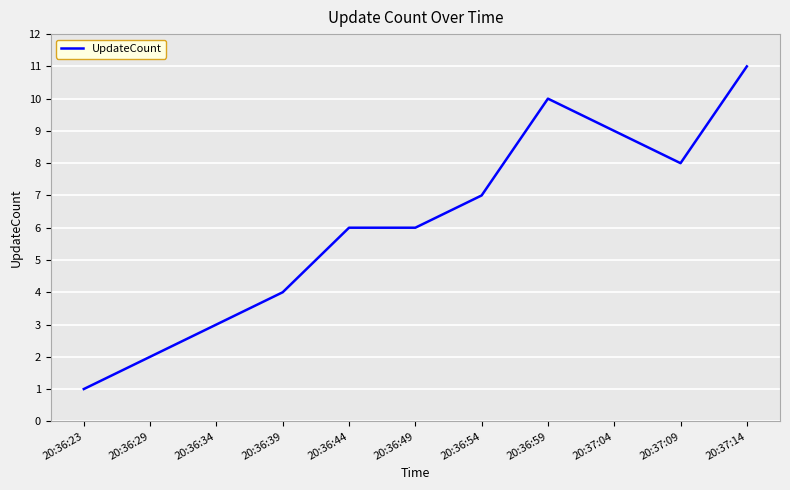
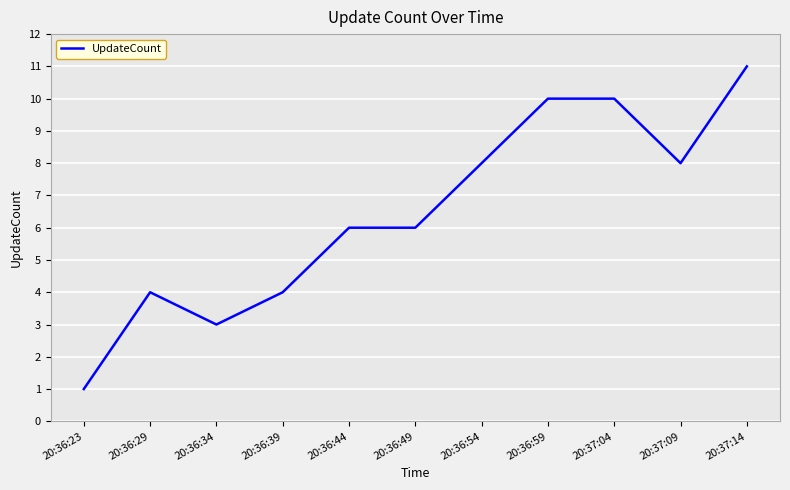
  {
    "20:36:23": 1,
-   "20:36:29": 2,
+   "20:36:29": 4,
    "20:36:34": 3,
    "20:36:39": 4,
    "20:36:44": 6,
    "20:36:49": 6,
-   "20:36:54": 7,
+   "20:36:54": 8,
    "20:36:59": 10,
-   "20:37:04": 9,
+   "20:37:04": 10,
    "20:37:09": 8,
    "20:37:14": 11
  }
